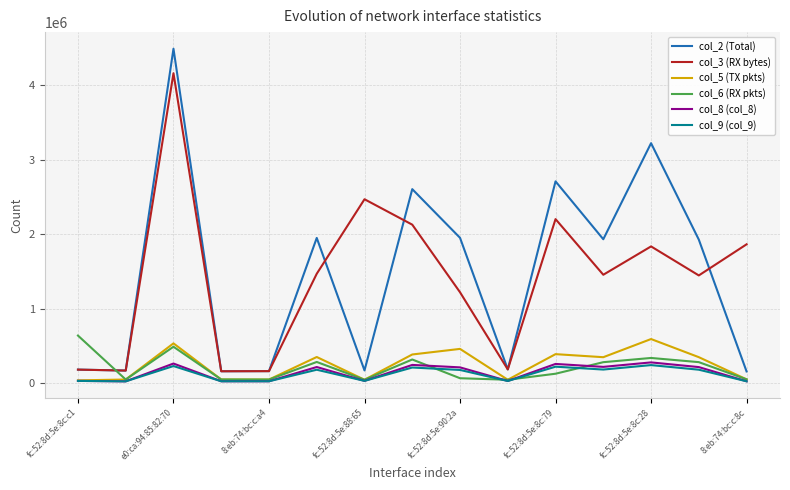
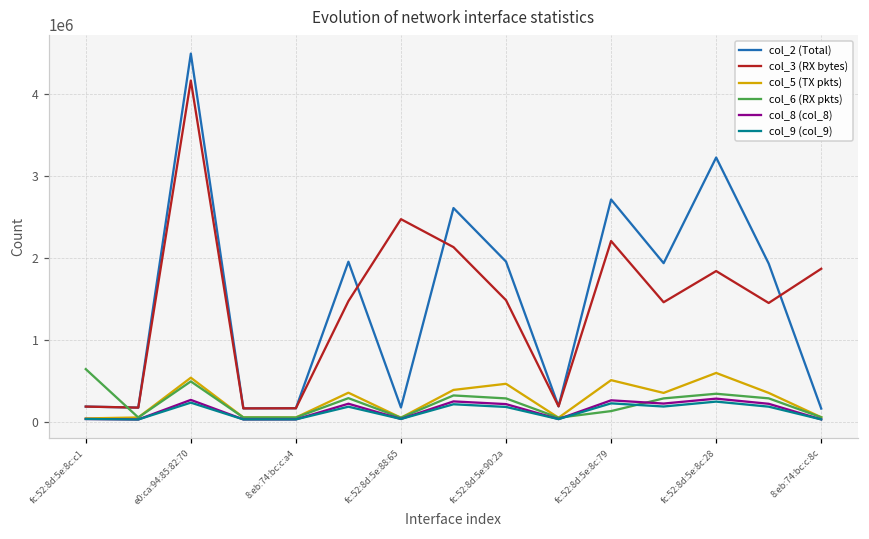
  {
    "col_3 (RX bytes)": {
      "e0:ca:94:85:82:70": 4200000,
      "fc:52:8d:5e:88:65": 2500000,
-     "fc:52:8d:5e:90:2a": 1200000,
+     "fc:52:8d:5e:90:2a": 1500000,
      "fc:52:8d:5e:8c:79": 2200000,
      "fc:52:8d:5e:8c:28": 1800000,
      "8:eb:74:bc:c:8c": 1900000
    },
    "col_5 (TX pkts)": {
      "e0:ca:94:85:82:70": 500000,
      "fc:52:8d:5e:90:2a": 500000,
-     "fc:52:8d:5e:8c:79": 400000,
+     "fc:52:8d:5e:8c:79": 500000,
      "fc:52:8d:5e:8c:28": 600000
    },
    "col_6 (RX pkts)": {
      "fc:52:8d:5e:8c:c1": 600000,
      "e0:ca:94:85:82:70": 500000,
-     "fc:52:8d:5e:90:2a": 100000,
+     "fc:52:8d:5e:90:2a": 300000,
      "fc:52:8d:5e:8c:79": 100000,
      "fc:52:8d:5e:8c:28": 300000
    },
    "col_8 (col_8)": {
      "fc:52:8d:5e:8c:79": 300000,
      "fc:52:8d:5e:8c:28": 300000
    }
  }
